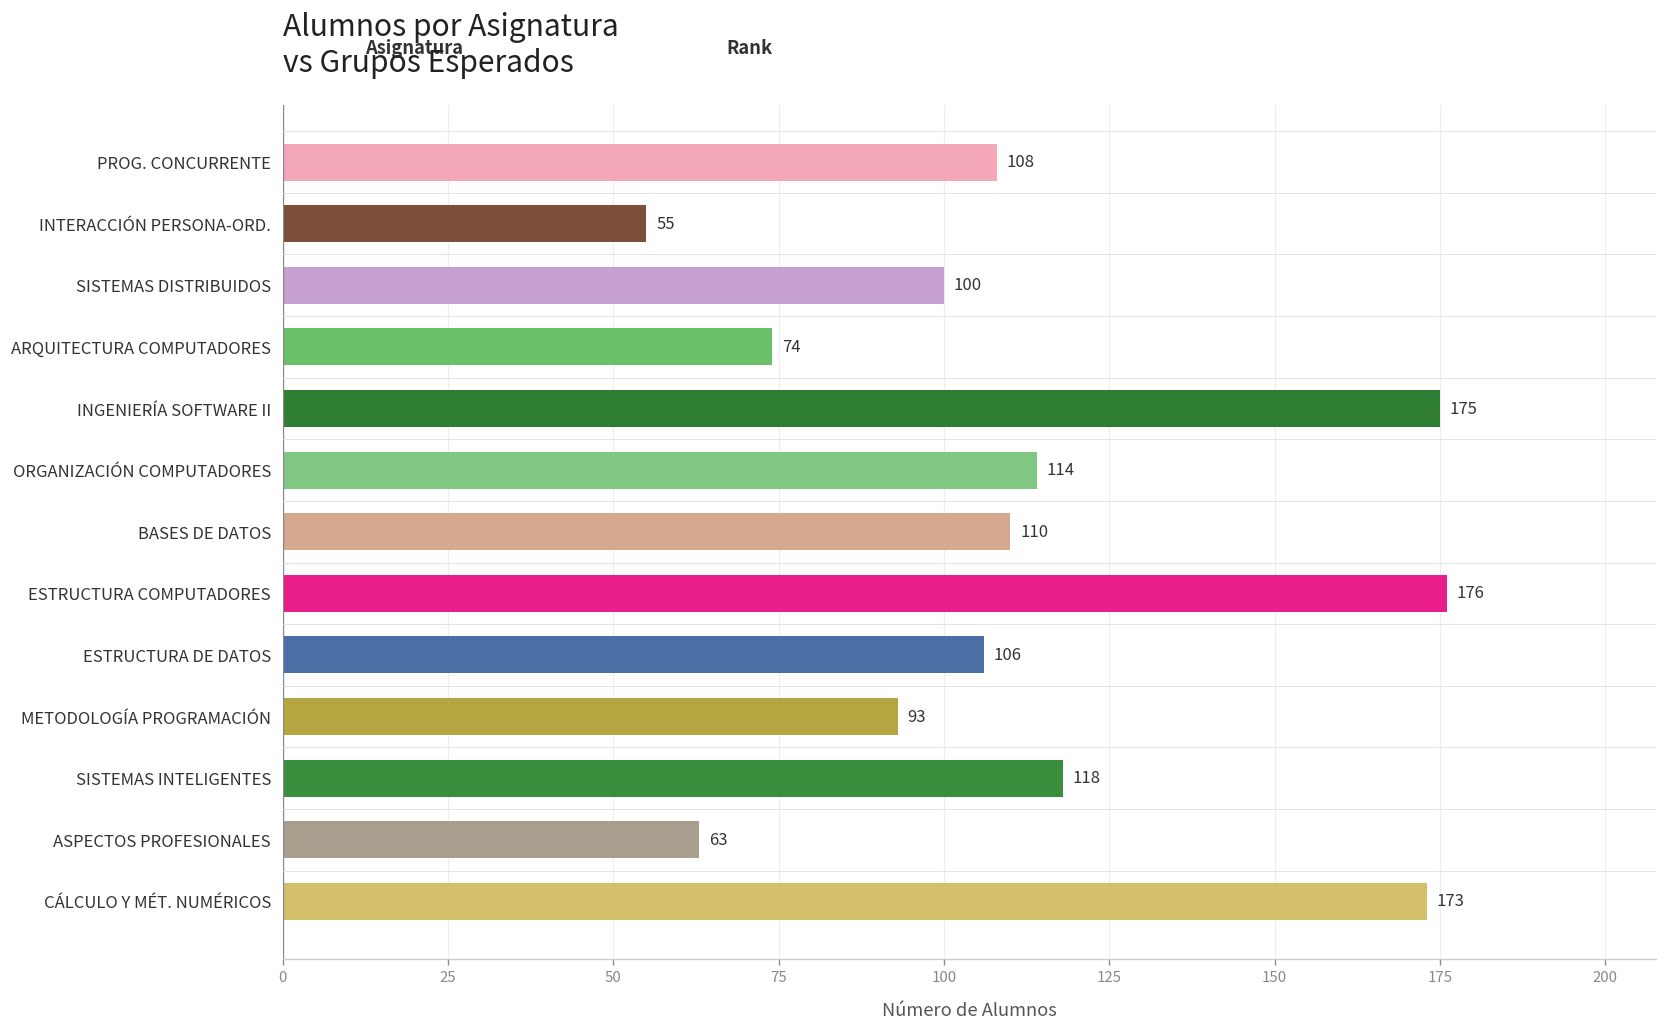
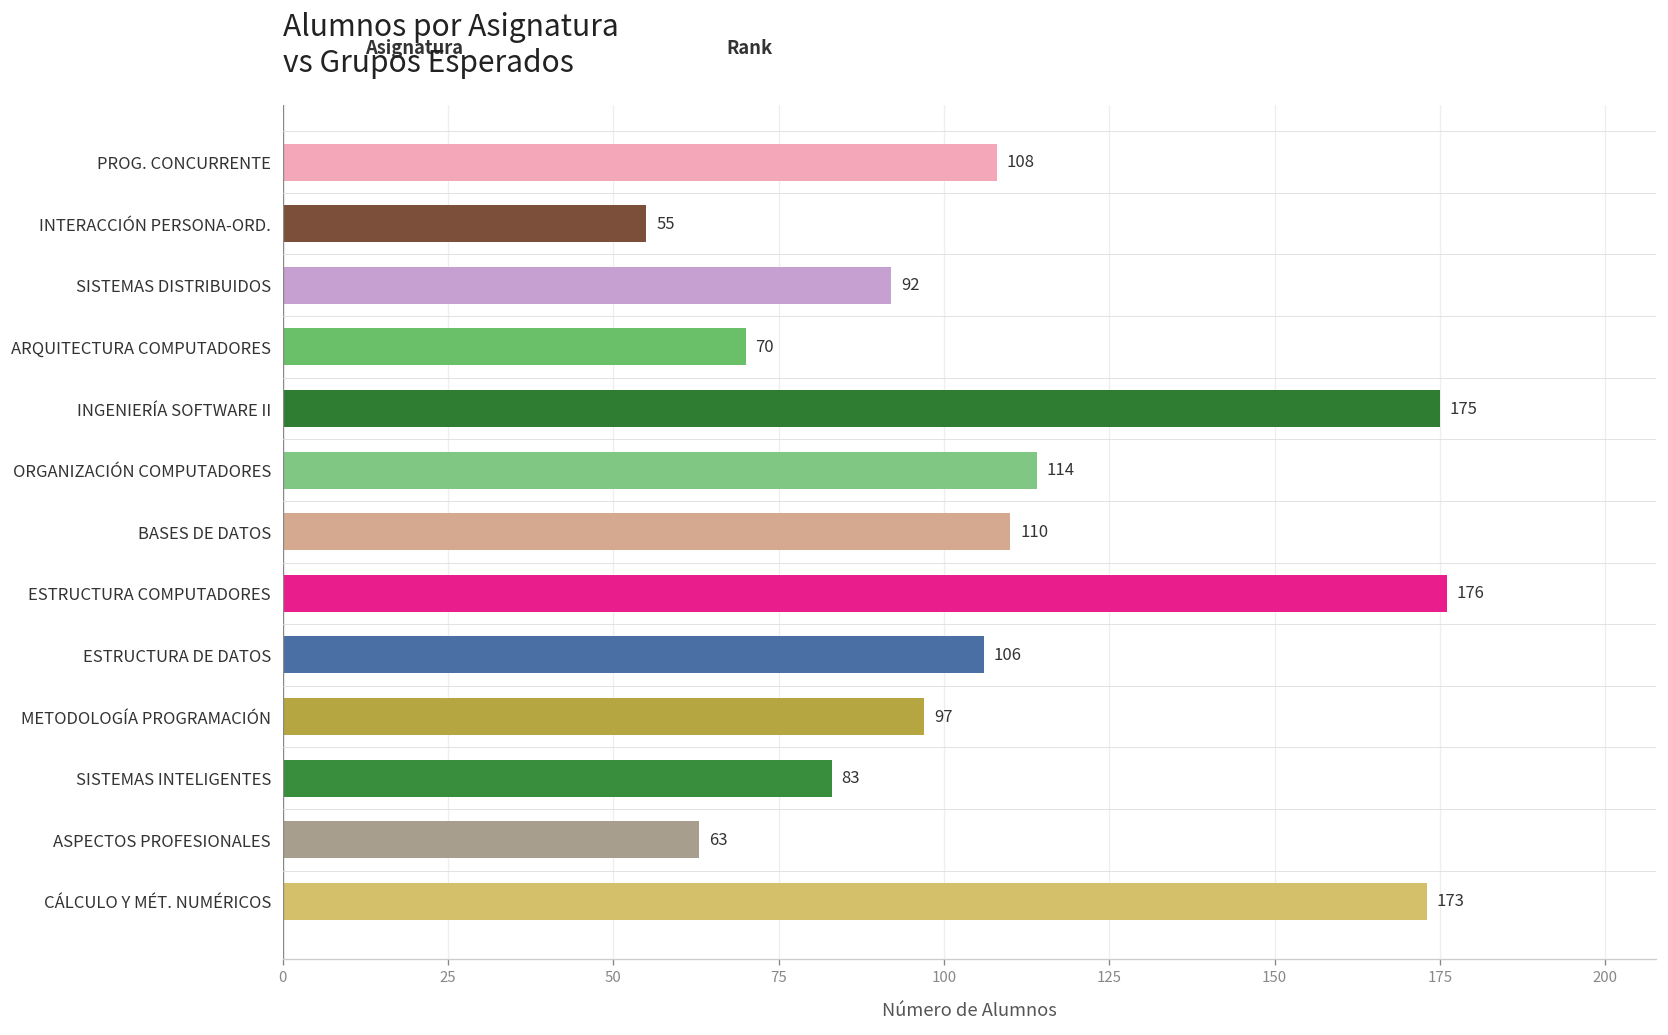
  {
    "PROG. CONCURRENTE": 108,
    "INTERACCIÓN PERSONA-ORD.": 55,
-   "SISTEMAS DISTRIBUIDOS": 100,
-   "ARQUITECTURA COMPUTADORES": 74,
+   "SISTEMAS DISTRIBUIDOS": 92,
+   "ARQUITECTURA COMPUTADORES": 70,
    "INGENIERÍA SOFTWARE II": 175,
    "ORGANIZACIÓN COMPUTADORES": 114,
    "BASES DE DATOS": 110,
    "ESTRUCTURA COMPUTADORES": 176,
    "ESTRUCTURA DE DATOS": 106,
-   "METODOLOGÍA PROGRAMACIÓN": 93,
-   "SISTEMAS INTELIGENTES": 118,
+   "METODOLOGÍA PROGRAMACIÓN": 97,
+   "SISTEMAS INTELIGENTES": 83,
    "ASPECTOS PROFESIONALES": 63,
    "CÁLCULO Y MÉT. NUMÉRICOS": 173
  }
